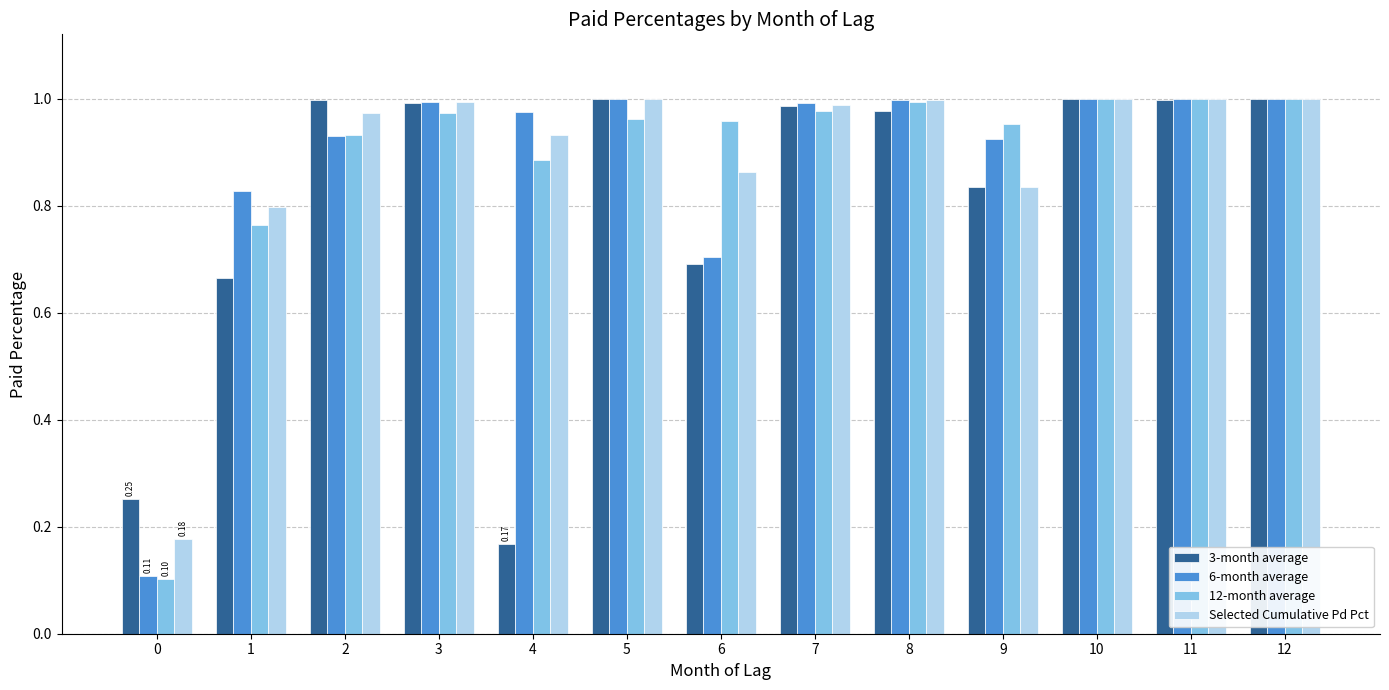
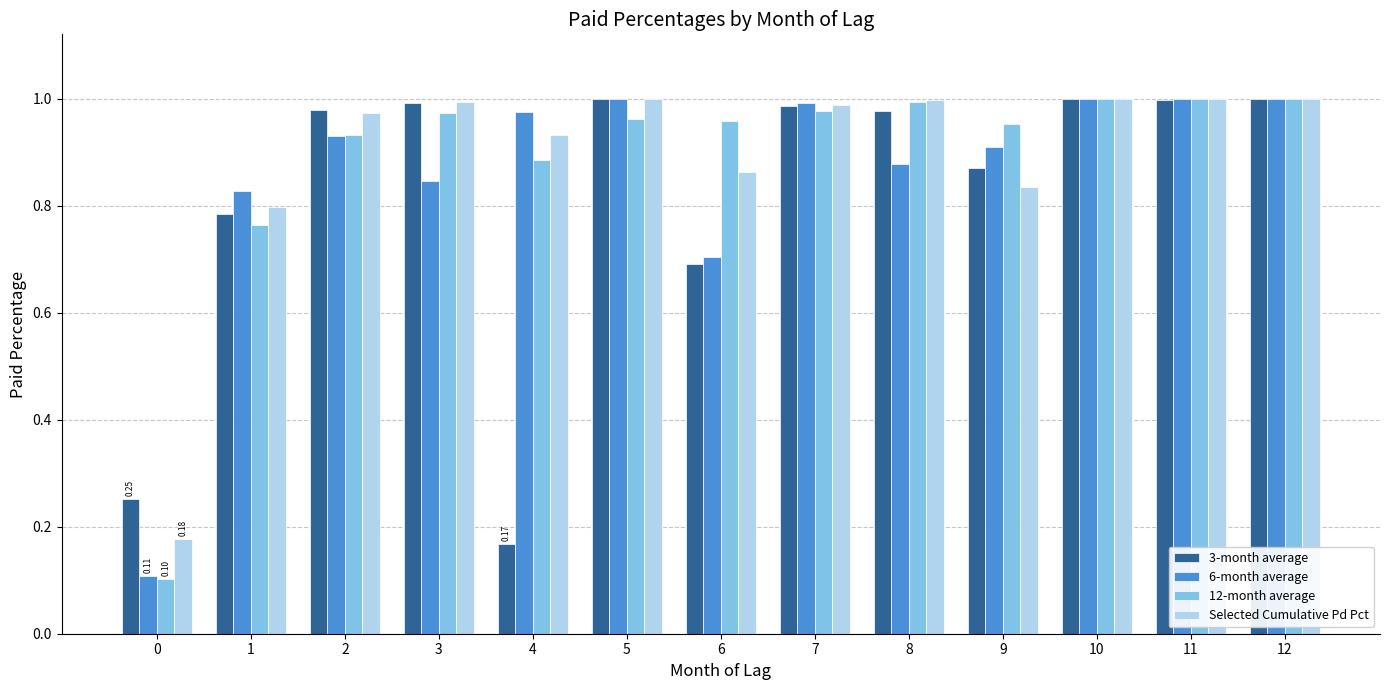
  {
    "3-month average": {
-     "1": 0.67,
-     "2": 1.00,
+     "1": 0.78,
+     "2": 0.98,
      "3": 0.99,
      "5": 1.00,
      "6": 0.69,
      "7": 0.99,
      "8": 0.98,
-     "9": 0.83,
+     "9": 0.87,
      "10": 1.00,
      "11": 1.00,
      "12": 1.00
    },
    "6-month average": {
      "1": 0.83,
      "2": 0.93,
-     "3": 0.99,
+     "3": 0.85,
      "4": 0.97,
      "5": 1.00,
      "6": 0.70,
      "7": 0.99,
-     "8": 1.00,
-     "9": 0.92,
+     "8": 0.88,
+     "9": 0.91,
      "10": 1.00,
      "11": 1.00,
      "12": 1.00
    }
  }
